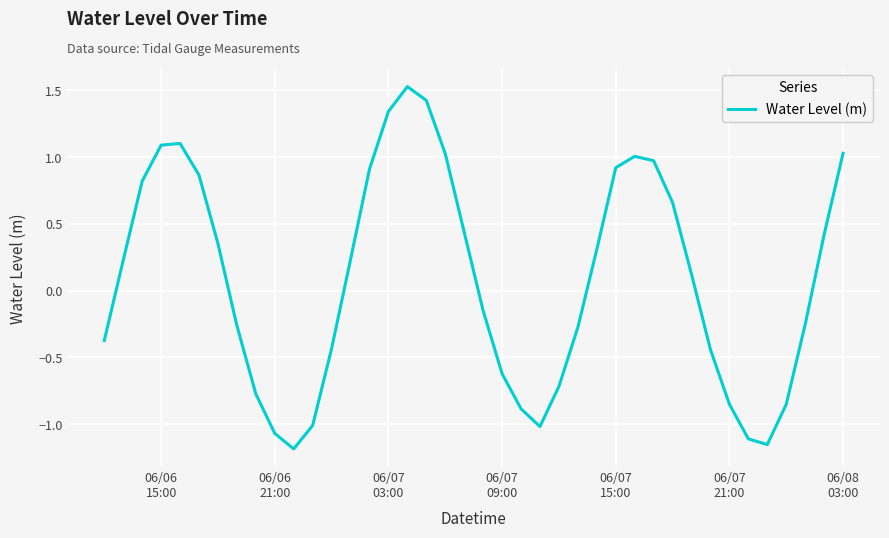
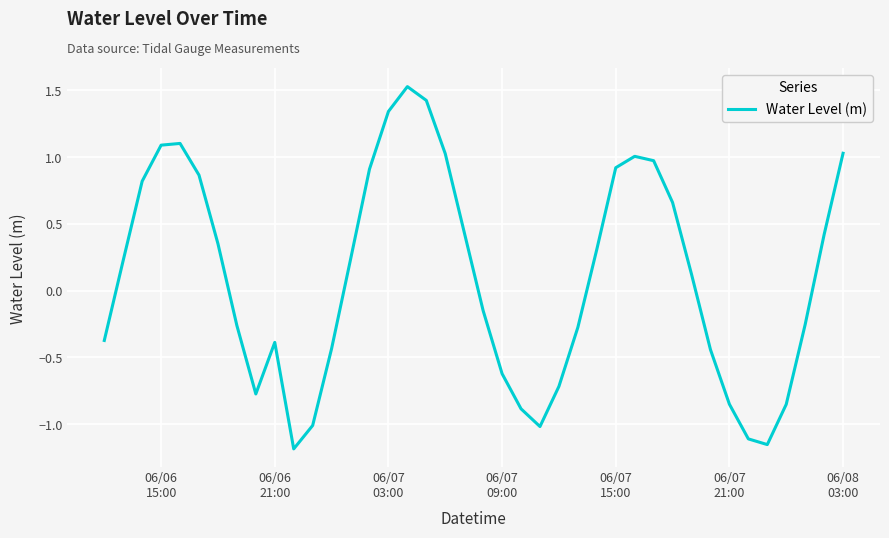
  {
    "06/06 15:00": 1.09,
-   "06/06 21:00": -1.07,
+   "06/06 21:00": -0.39,
    "06/07 03:00": 1.34,
    "06/07 09:00": -0.62,
    "06/07 15:00": 0.92,
    "06/07 21:00": -0.85,
    "06/08 03:00": 1.03
  }
